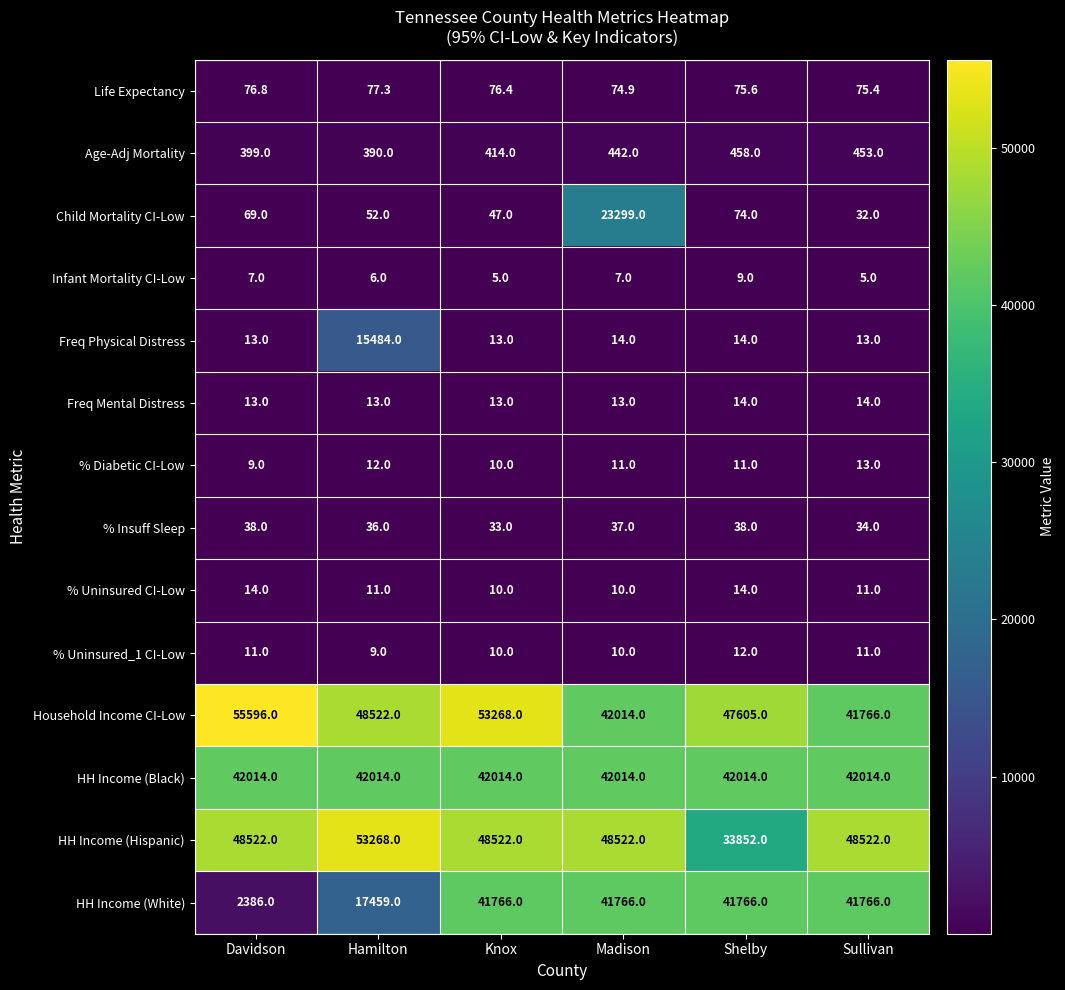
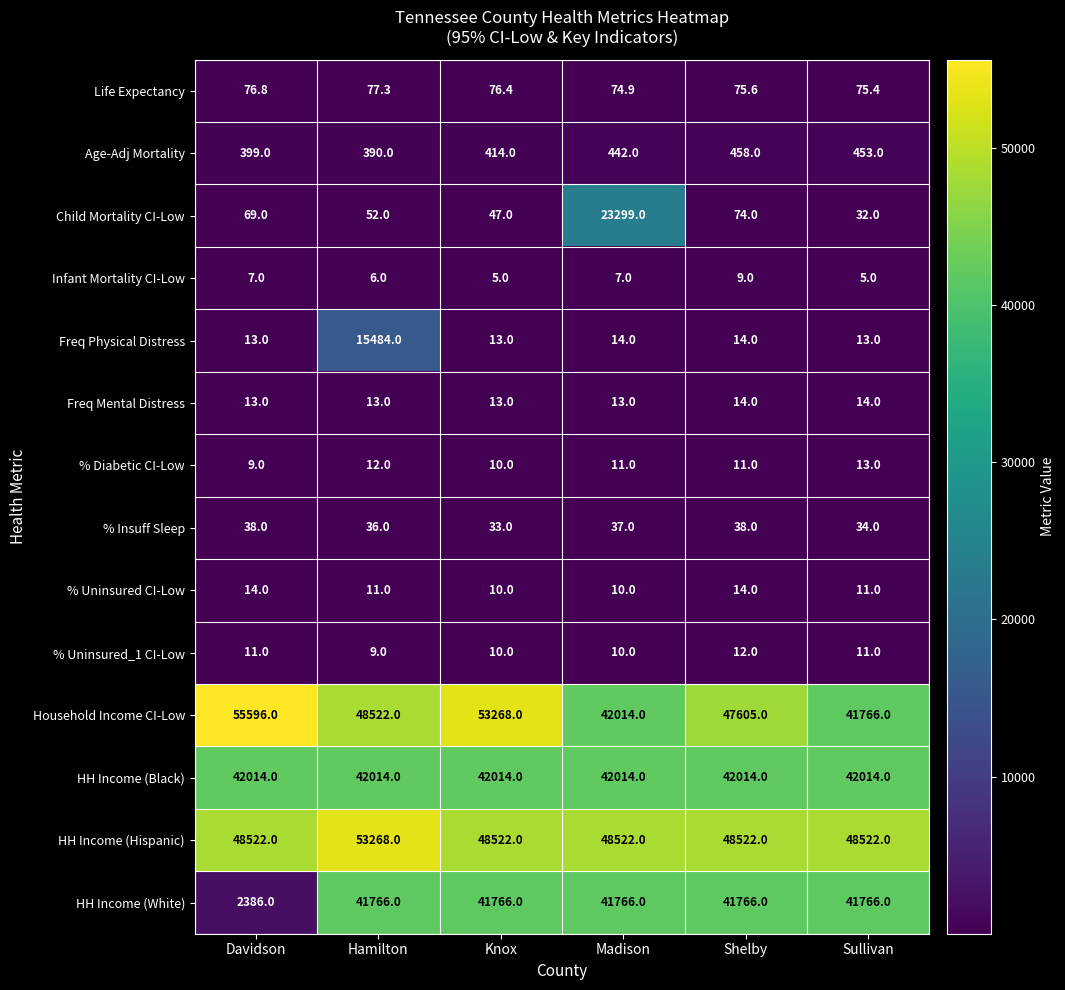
  {
    "Life Expectancy": {
      "Davidson": 76.8,
      "Hamilton": 77.3,
      "Knox": 76.4,
      "Madison": 74.9,
      "Shelby": 75.6,
      "Sullivan": 75.4
    },
    "Age-Adj Mortality": {
      "Davidson": 399.0,
      "Hamilton": 390.0,
      "Knox": 414.0,
      "Madison": 442.0,
      "Shelby": 458.0,
      "Sullivan": 453.0
    },
    "Child Mortality CI-Low": {
      "Davidson": 69.0,
      "Hamilton": 52.0,
      "Knox": 47.0,
      "Madison": 23299.0,
      "Shelby": 74.0,
      "Sullivan": 32.0
    },
    "Infant Mortality CI-Low": {
      "Davidson": 7.0,
      "Hamilton": 6.0,
      "Knox": 5.0,
      "Madison": 7.0,
      "Shelby": 9.0,
      "Sullivan": 5.0
    },
    "Freq Physical Distress": {
      "Davidson": 13.0,
      "Hamilton": 15484.0,
      "Knox": 13.0,
      "Madison": 14.0,
      "Shelby": 14.0,
      "Sullivan": 13.0
    },
    "Freq Mental Distress": {
      "Davidson": 13.0,
      "Hamilton": 13.0,
      "Knox": 13.0,
      "Madison": 13.0,
      "Shelby": 14.0,
      "Sullivan": 14.0
    },
    "% Diabetic CI-Low": {
      "Davidson": 9.0,
      "Hamilton": 12.0,
      "Knox": 10.0,
      "Madison": 11.0,
      "Shelby": 11.0,
      "Sullivan": 13.0
    },
    "% Insuff Sleep": {
      "Davidson": 38.0,
      "Hamilton": 36.0,
      "Knox": 33.0,
      "Madison": 37.0,
      "Shelby": 38.0,
      "Sullivan": 34.0
    },
    "% Uninsured CI-Low": {
      "Davidson": 14.0,
      "Hamilton": 11.0,
      "Knox": 10.0,
      "Madison": 10.0,
      "Shelby": 14.0,
      "Sullivan": 11.0
    },
    "% Uninsured_1 CI-Low": {
      "Davidson": 11.0,
      "Hamilton": 9.0,
      "Knox": 10.0,
      "Madison": 10.0,
      "Shelby": 12.0,
      "Sullivan": 11.0
    },
    "Household Income CI-Low": {
      "Davidson": 55596.0,
      "Hamilton": 48522.0,
      "Knox": 53268.0,
      "Madison": 42014.0,
      "Shelby": 47605.0,
      "Sullivan": 41766.0
    },
    "HH Income (Black)": {
      "Davidson": 42014.0,
      "Hamilton": 42014.0,
      "Knox": 42014.0,
      "Madison": 42014.0,
      "Shelby": 42014.0,
      "Sullivan": 42014.0
    },
    "HH Income (Hispanic)": {
      "Davidson": 48522.0,
      "Hamilton": 53268.0,
      "Knox": 48522.0,
      "Madison": 48522.0,
-     "Shelby": 33852.0,
+     "Shelby": 48522.0,
      "Sullivan": 48522.0
    },
    "HH Income (White)": {
      "Davidson": 2386.0,
-     "Hamilton": 17459.0,
+     "Hamilton": 41766.0,
      "Knox": 41766.0,
      "Madison": 41766.0,
      "Shelby": 41766.0,
      "Sullivan": 41766.0
    }
  }
